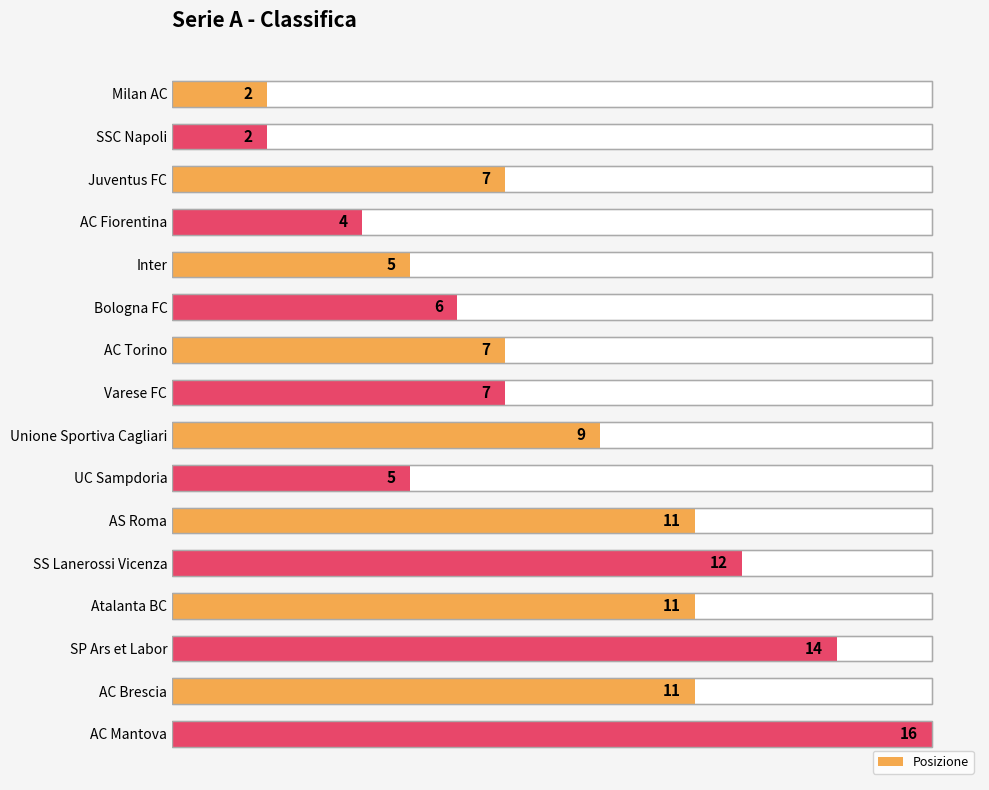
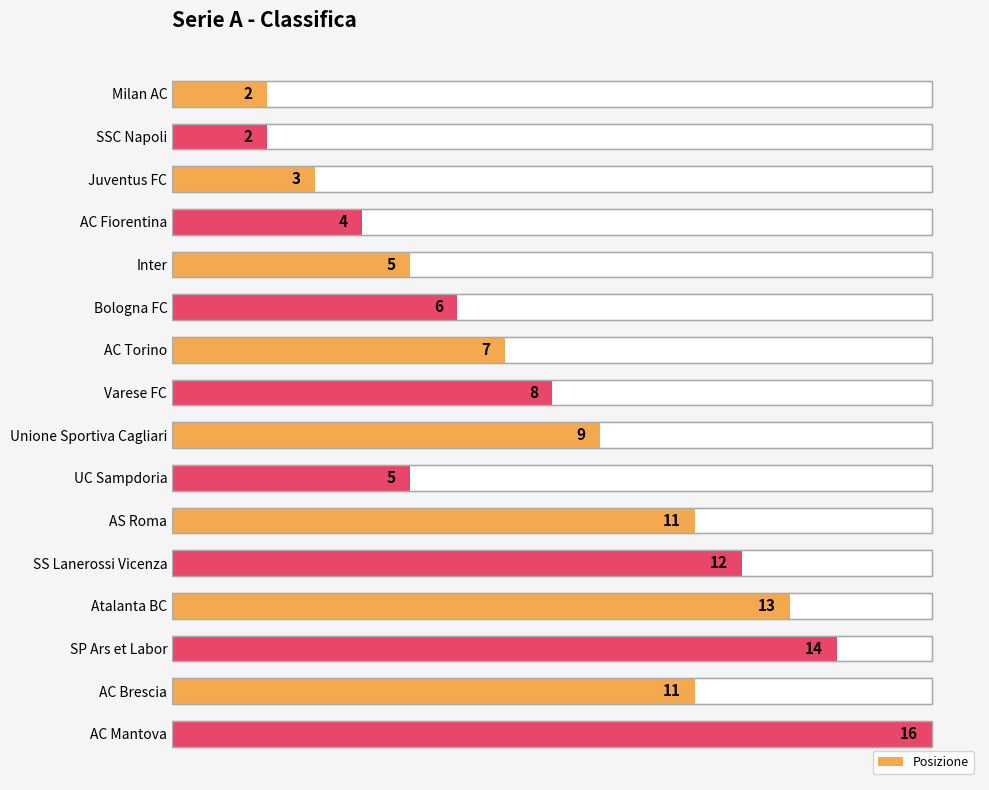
  {
    "Posizione": {
-     "Juventus FC": 7,
-     "Varese FC": 7,
-     "Atalanta BC": 11,
+     "Juventus FC": 3,
+     "Varese FC": 8,
+     "Atalanta BC": 13,
      "AC Mantova": 16
    }
  }
